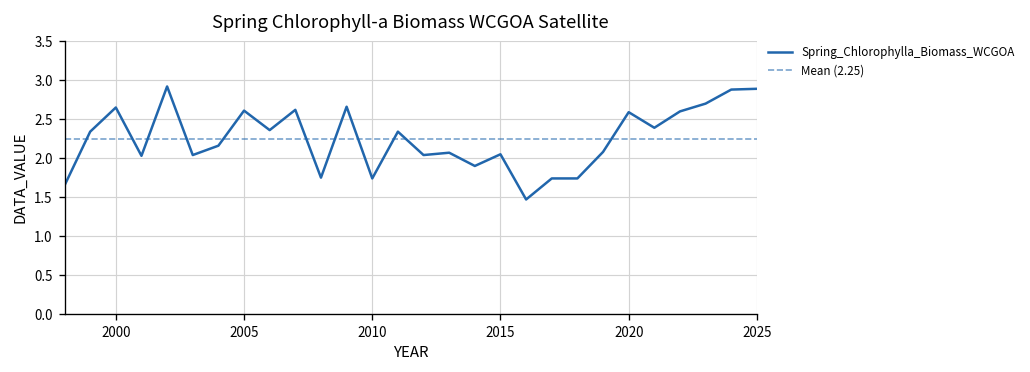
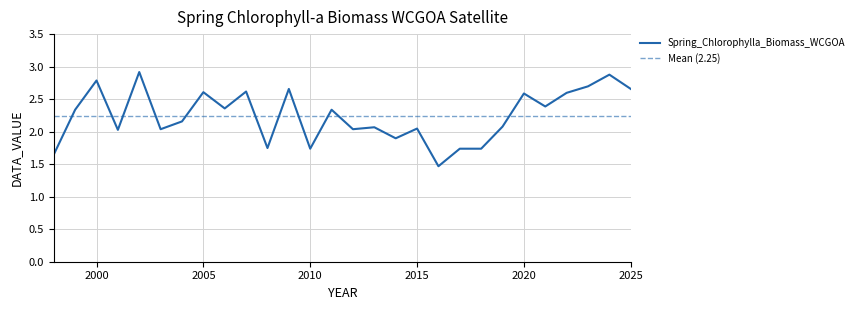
  {
-   "2000": 2.7,
+   "2000": 2.8,
    "2005": 2.6,
    "2010": 1.7,
    "2015": 2.1,
    "2020": 2.6,
-   "2025": 2.9
+   "2025": 2.7
  }
